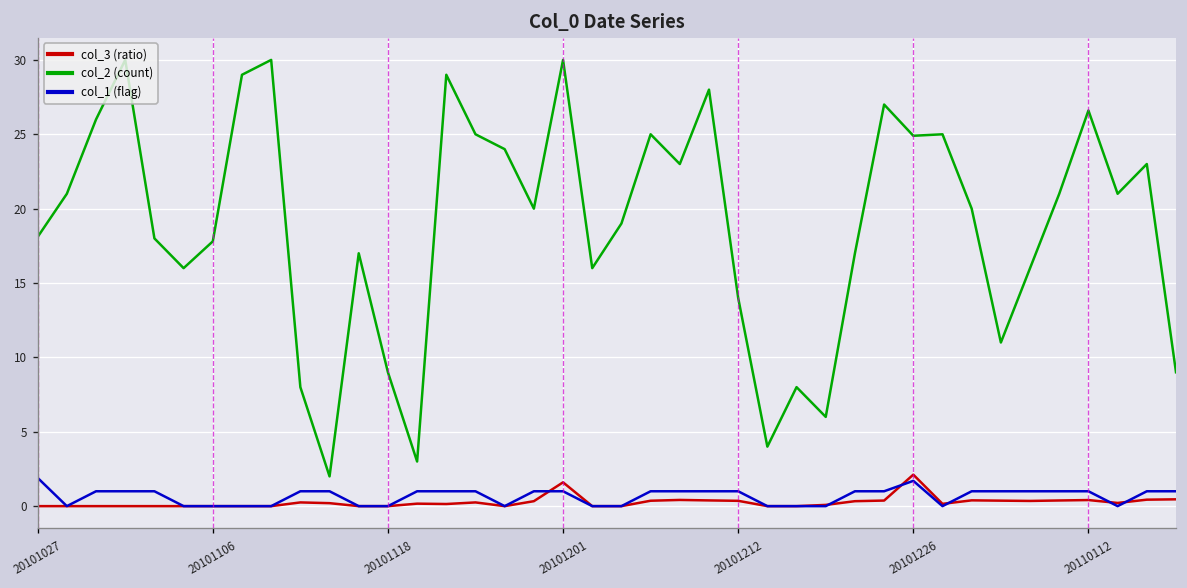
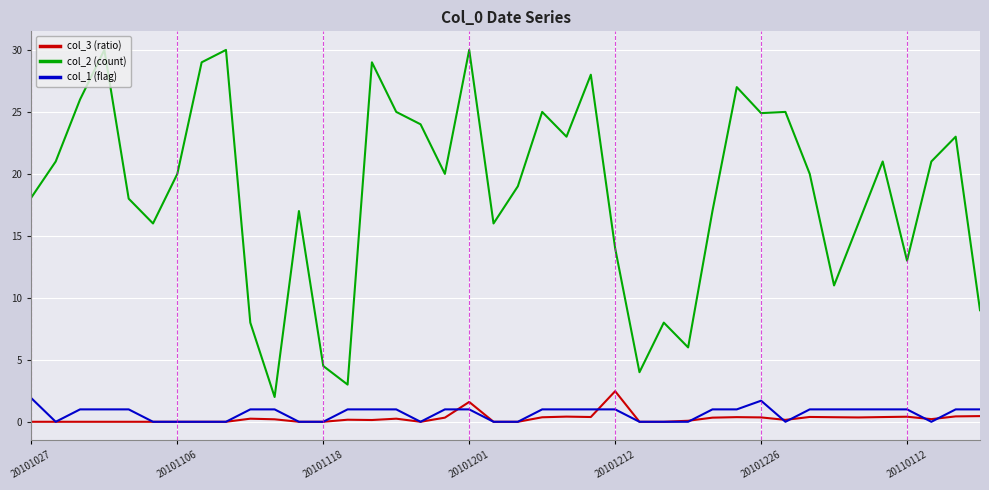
  {
    "col_3 (ratio)": {
      "20101027": 0.0,
      "20101201": 1.6,
-     "20101212": 0.4,
-     "20101226": 2.1,
+     "20101212": 2.5,
+     "20101226": 0.4,
      "20110112": 0.4
    },
    "col_2 (count)": {
      "20101027": 18.1,
-     "20101106": 17.8,
-     "20101118": 9.0,
+     "20101106": 20.0,
+     "20101118": 4.5,
      "20101201": 30.0,
      "20101212": 14.0,
      "20101226": 24.9,
-     "20110112": 26.6
+     "20110112": 13.0
    },
    "col_1 (flag)": {
      "20101027": 1.9,
      "20101201": 1.0,
      "20101212": 1.0,
      "20101226": 1.7,
      "20110112": 1.0
    }
  }
